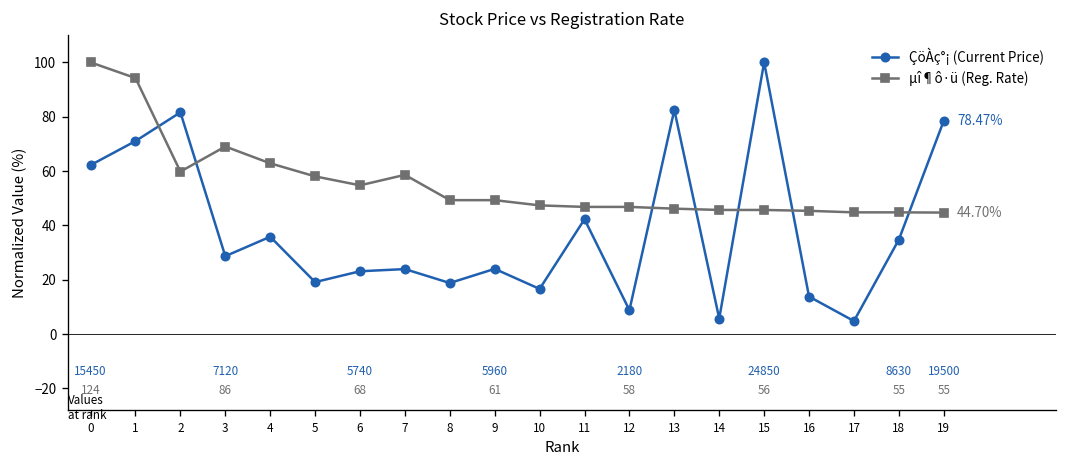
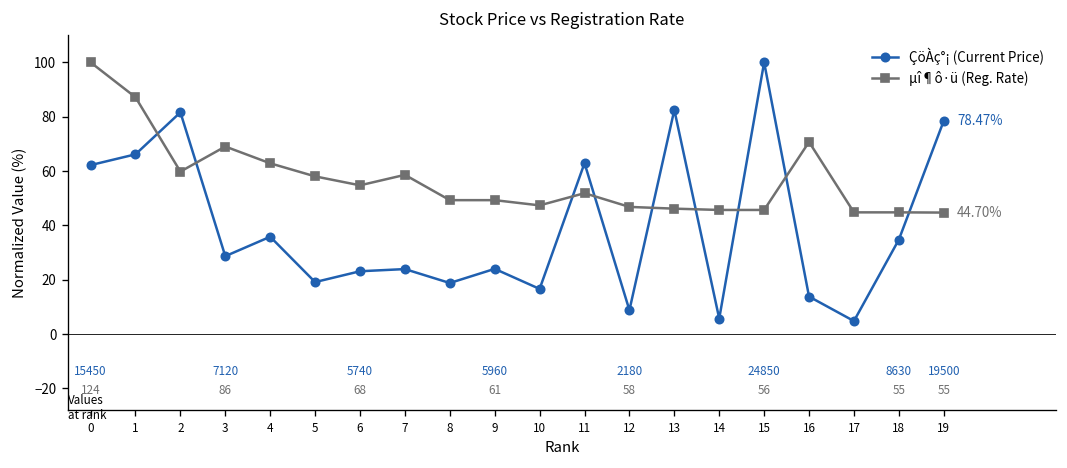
  {
    "ÇöÀç°¡ (Current Price)": {
      "0": 62,
-     "1": 71,
+     "1": 66,
      "2": 82,
      "3": 29,
      "4": 36,
      "5": 19,
      "6": 23,
      "7": 24,
      "8": 19,
      "9": 24,
      "10": 17,
-     "11": 42,
+     "11": 63,
      "12": 9,
      "13": 82,
      "14": 6,
      "15": 100,
      "16": 14,
      "17": 5,
      "18": 35
    },
    "µî¶ô·ü (Reg. Rate)": {
      "0": 100,
-     "1": 94,
+     "1": 87,
      "2": 60,
      "3": 69,
      "4": 63,
      "5": 58,
      "6": 55,
      "7": 59,
      "8": 49,
      "9": 49,
      "10": 47,
-     "11": 47,
+     "11": 52,
      "12": 47,
      "13": 46,
      "14": 46,
      "15": 46,
-     "16": 45,
+     "16": 71,
      "17": 45,
      "18": 45
    }
  }
